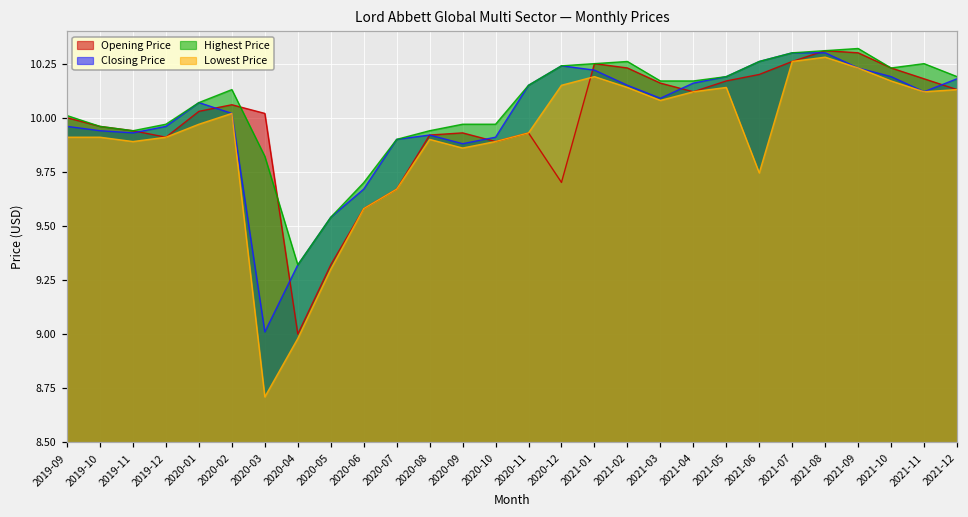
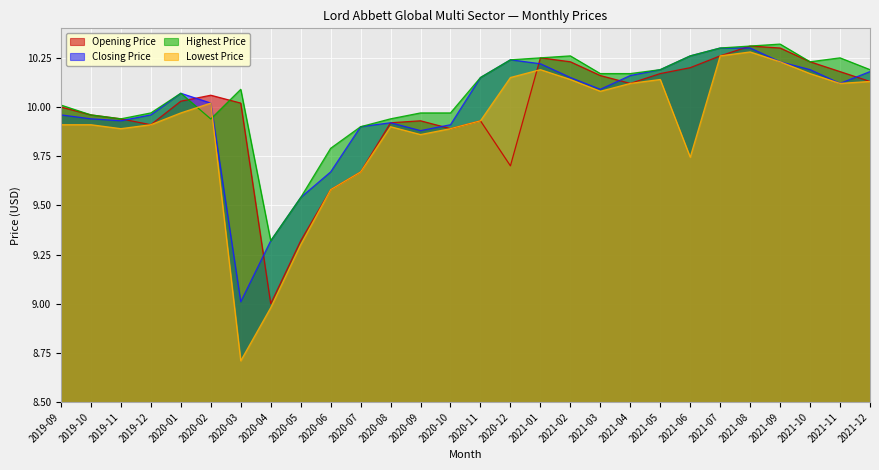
  {
    "Opening Price": {
      "2020-01": 10.03,
      "2020-02": 10.06,
      "2020-03": 10.02,
      "2020-04": 9.00,
      "2020-05": 9.32,
      "2020-09": 9.93,
      "2020-12": 9.70,
      "2021-02": 10.23,
      "2021-05": 10.17,
      "2021-06": 10.20,
      "2021-09": 10.30,
      "2021-11": 10.18
    },
    "Closing Price": {
      "2019-09": 9.96,
      "2019-10": 9.94,
      "2020-03": 9.01,
      "2020-06": 9.67,
      "2020-09": 9.88,
      "2020-10": 9.91,
      "2021-01": 10.22,
      "2021-10": 10.19
    },
    "Highest Price": {
-     "2020-02": 10.13,
-     "2020-03": 9.82,
-     "2020-06": 9.70,
+     "2020-02": 9.94,
+     "2020-03": 10.09,
+     "2020-06": 9.79,
      "2020-08": 9.94,
      "2020-09": 9.97,
      "2020-10": 9.97,
      "2021-02": 10.26,
      "2021-09": 10.32,
      "2021-11": 10.25
    },
    "Lowest Price": {
      "2019-09": 9.91,
      "2019-10": 9.91,
      "2019-11": 9.89,
      "2020-01": 9.97,
      "2020-03": 8.71,
      "2020-04": 8.98,
      "2020-05": 9.30,
      "2020-08": 9.90,
      "2020-09": 9.86,
      "2020-12": 10.15,
      "2021-01": 10.19,
      "2021-05": 10.14,
      "2021-06": 9.74,
      "2021-08": 10.28,
      "2021-10": 10.17
    }
  }
